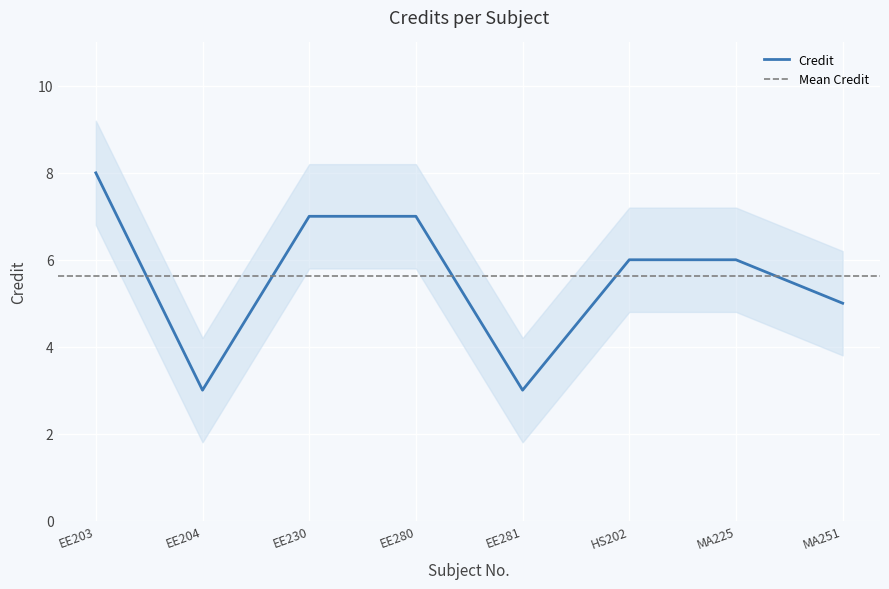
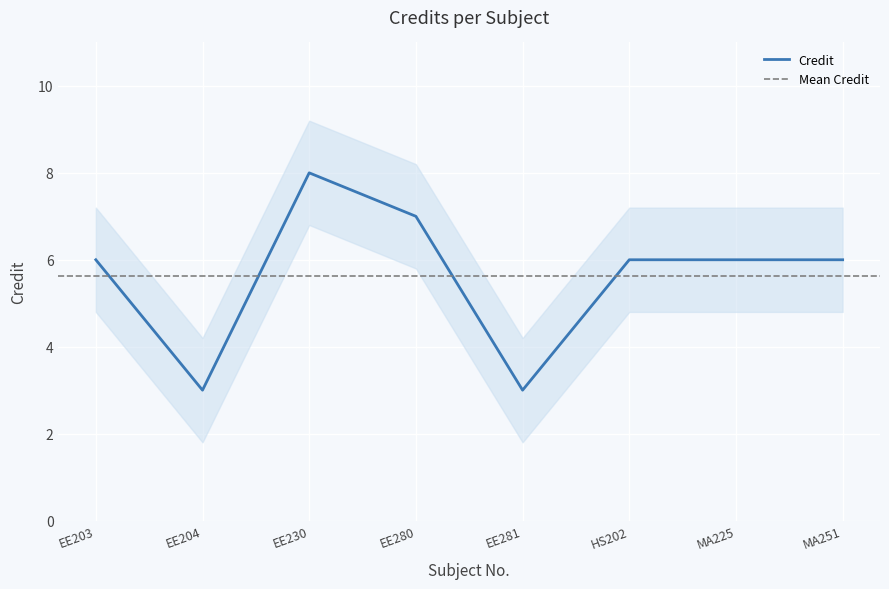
  {
    "Credit": {
-     "EE203": 8,
+     "EE203": 6,
      "EE204": 3,
-     "EE230": 7,
+     "EE230": 8,
      "EE280": 7,
      "EE281": 3,
      "HS202": 6,
      "MA225": 6,
-     "MA251": 5
+     "MA251": 6
    }
  }
